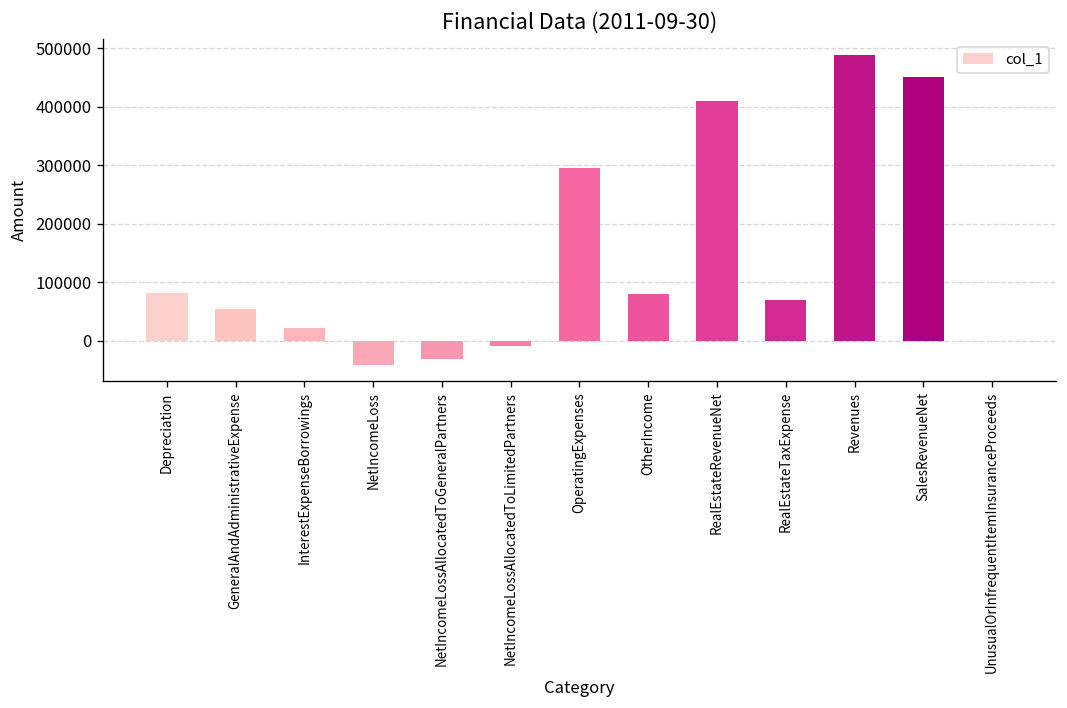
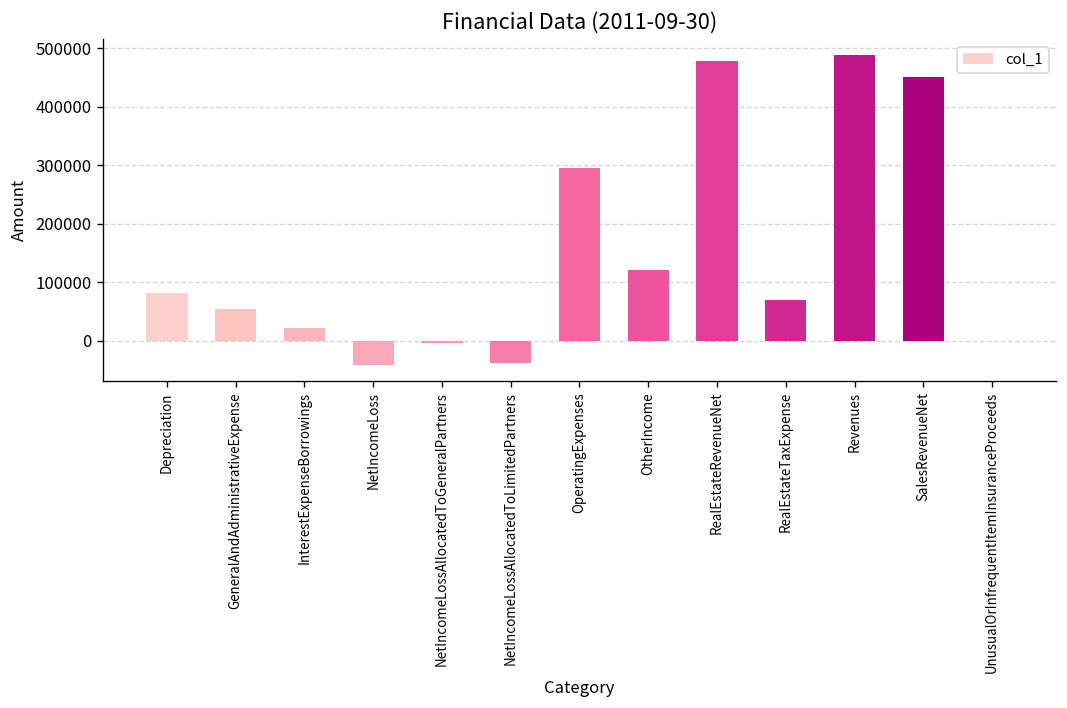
  {
    "Depreciation": 80000,
    "GeneralAndAdministrativeExpense": 50000,
    "InterestExpenseBorrowings": 20000,
    "NetIncomeLoss": -40000,
-   "NetIncomeLossAllocatedToGeneralPartners": -30000,
-   "NetIncomeLossAllocatedToLimitedPartners": -10000,
+   "NetIncomeLossAllocatedToGeneralPartners": 0,
+   "NetIncomeLossAllocatedToLimitedPartners": -40000,
    "OperatingExpenses": 300000,
-   "OtherIncome": 80000,
-   "RealEstateRevenueNet": 410000,
+   "OtherIncome": 120000,
+   "RealEstateRevenueNet": 480000,
    "RealEstateTaxExpense": 70000,
    "Revenues": 490000,
    "SalesRevenueNet": 450000,
    "UnusualOrInfrequentItemInsuranceProceeds": 0
  }
